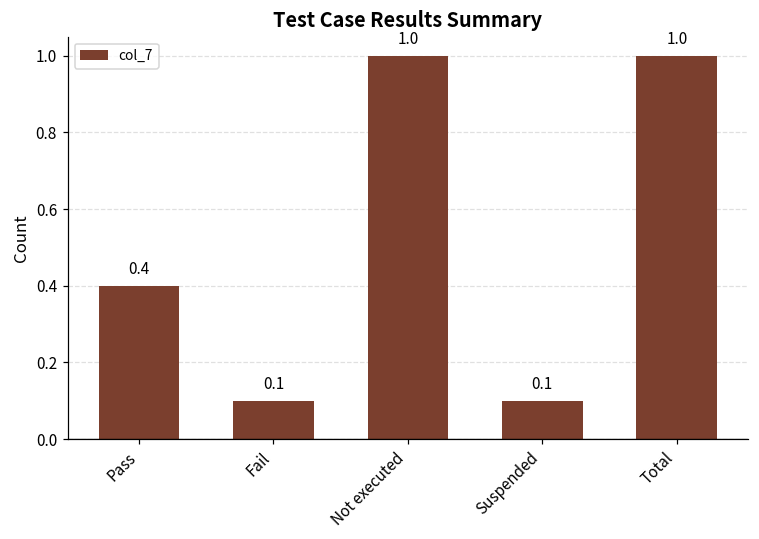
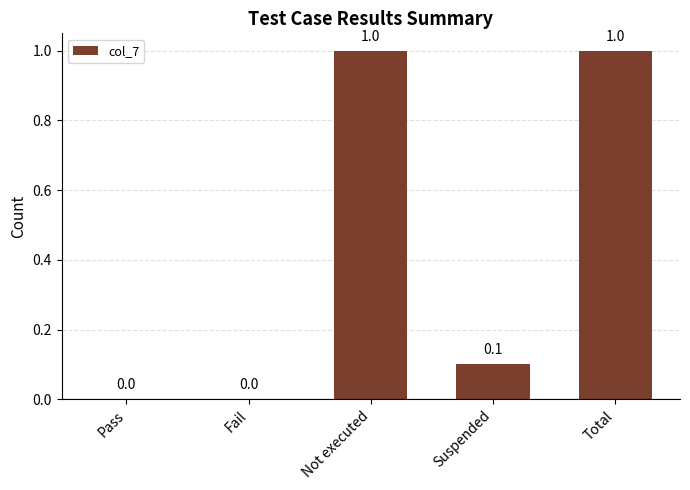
  {
-   "Pass": 0.4,
-   "Fail": 0.1,
+   "Pass": 0.0,
+   "Fail": 0.0,
    "Not executed": 1.0,
    "Suspended": 0.1,
    "Total": 1.0
  }
